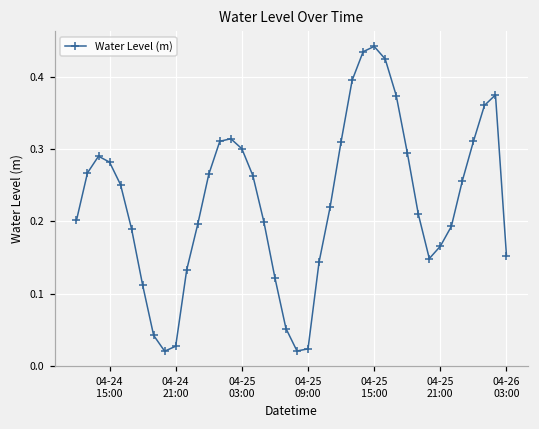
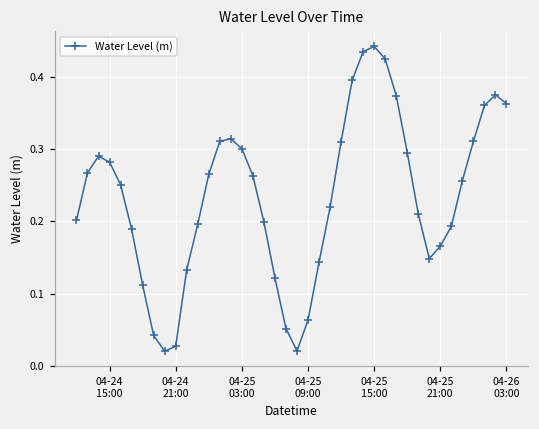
  {
    "04-24 15:00": 0.28,
    "04-24 21:00": 0.03,
    "04-25 03:00": 0.30,
-   "04-25 09:00": 0.02,
+   "04-25 09:00": 0.06,
    "04-25 15:00": 0.44,
    "04-25 21:00": 0.17,
-   "04-26 03:00": 0.15
+   "04-26 03:00": 0.36
  }
